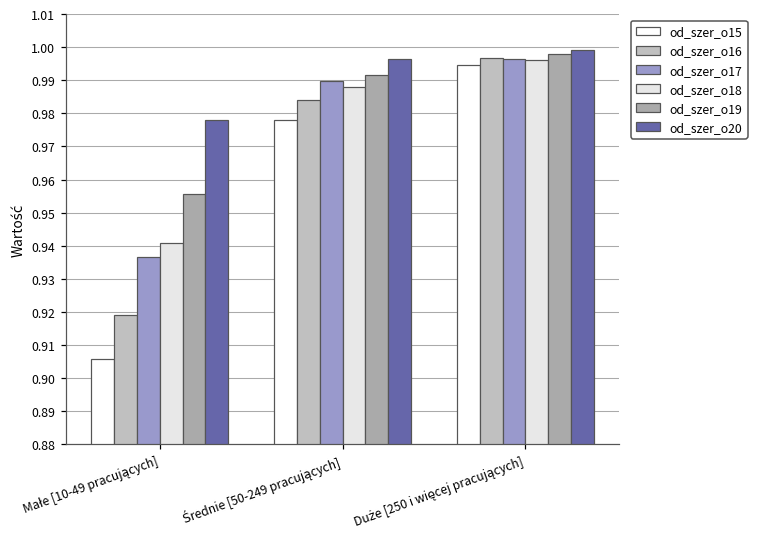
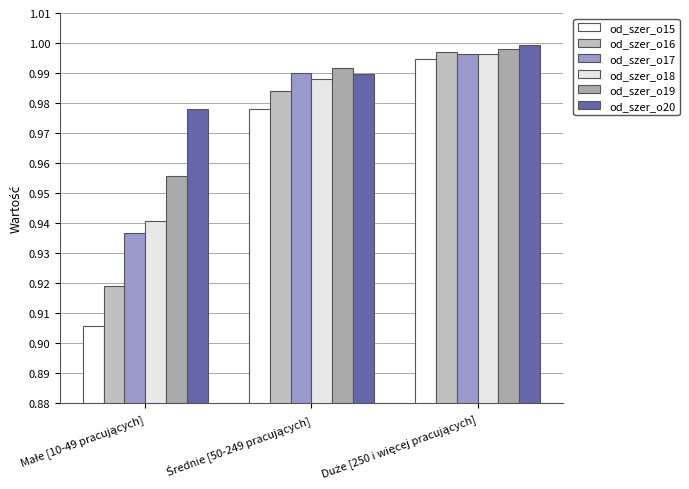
  {
    "od_szer_o20": {
      "Małe [10-49 pracujących]": 0.978,
-     "Średnie [50-249 pracujących]": 0.996,
+     "Średnie [50-249 pracujących]": 0.990,
      "Duże [250 i więcej pracujących]": 0.999
    }
  }
